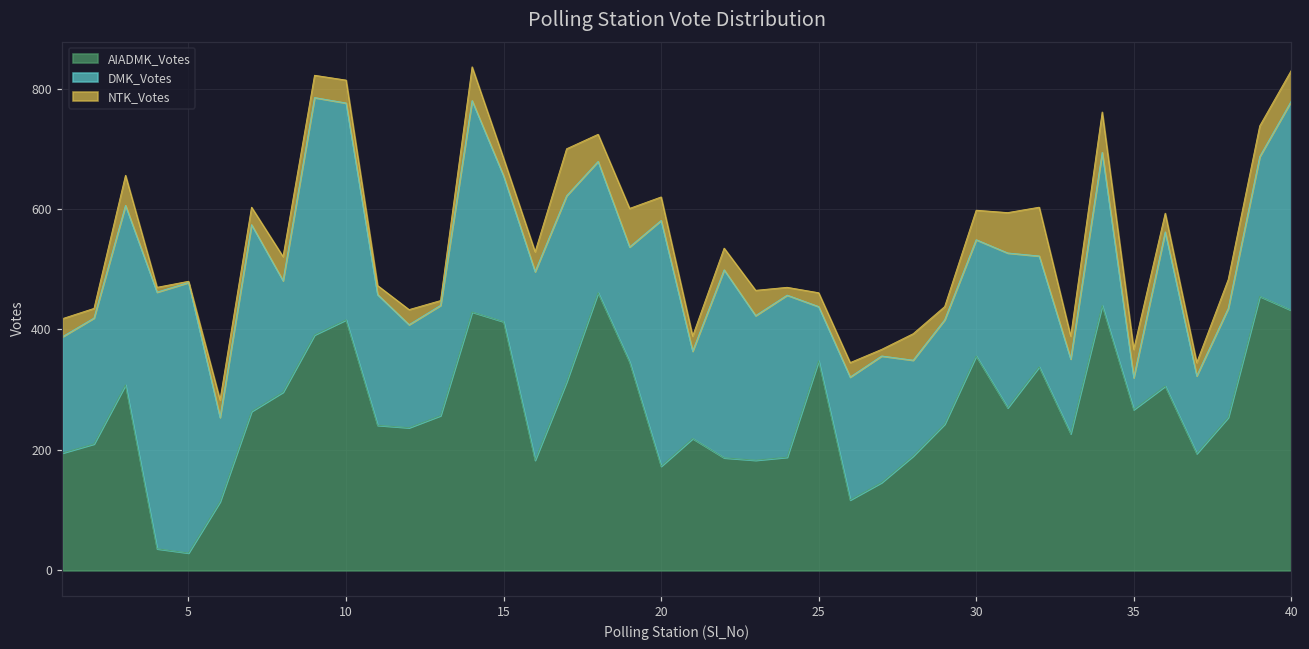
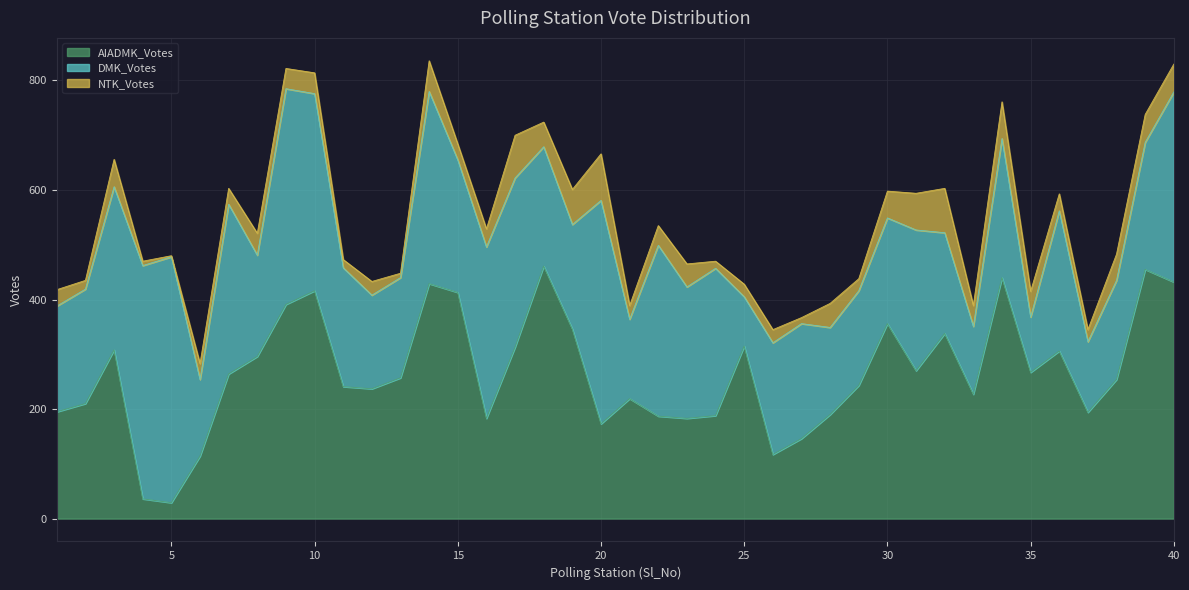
  {
    "AIADMK_Votes": {
      "5": 30,
      "10": 420,
      "15": 410,
      "20": 170,
-     "25": 350,
+     "25": 320,
      "30": 360,
      "35": 270,
      "40": 430
    },
    "DMK_Votes": {
      "10": 360,
      "15": 240,
      "20": 410,
      "25": 90,
      "30": 190,
-     "35": 50,
+     "35": 100,
      "40": 350
    },
    "NTK_Votes": {
      "10": 40,
      "15": 30,
-     "20": 40,
+     "20": 90,
      "25": 20,
      "30": 50,
      "35": 50,
      "40": 50
    }
  }
